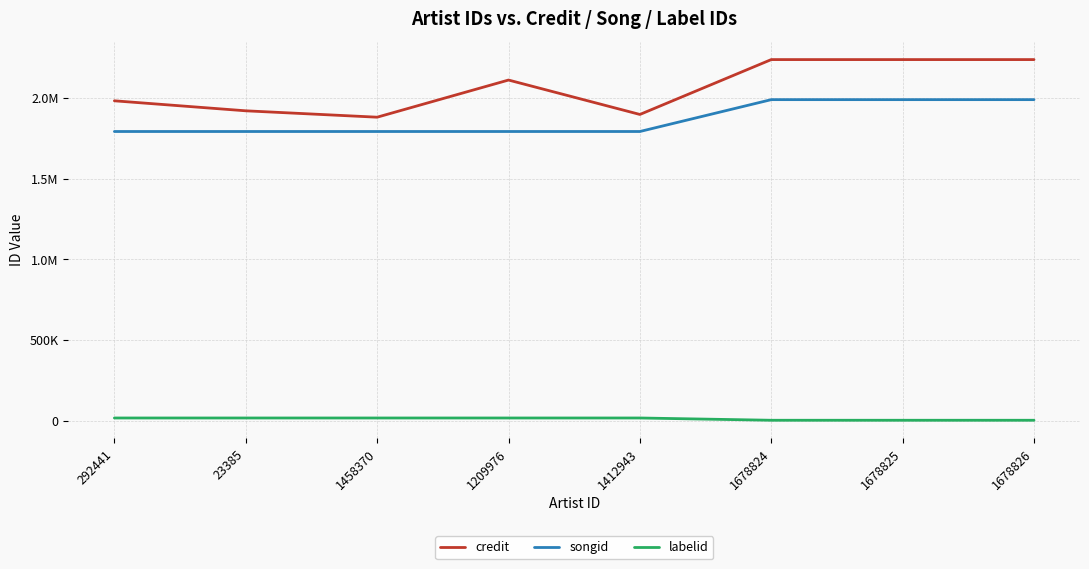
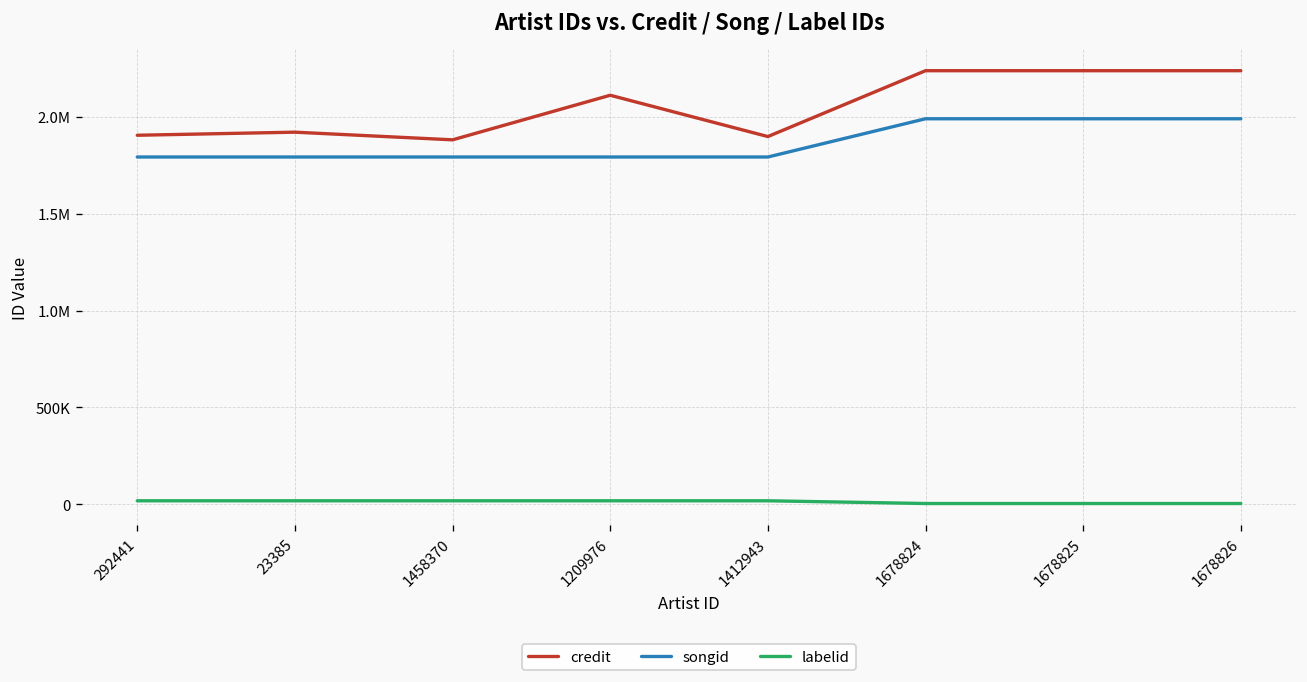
  {
    "credit": {
-     "292441": 1980000,
+     "292441": 1900000,
      "23385": 1920000,
      "1458370": 1880000,
      "1209976": 2110000,
      "1412943": 1900000,
      "1678824": 2240000,
      "1678825": 2240000,
      "1678826": 2240000
    },
    "songid": {
      "292441": 1790000,
      "23385": 1790000,
      "1458370": 1790000,
      "1209976": 1790000,
      "1412943": 1790000,
      "1678824": 1990000,
      "1678825": 1990000,
      "1678826": 1990000
    },
    "labelid": {
      "292441": 20000,
      "23385": 20000,
      "1458370": 20000,
      "1209976": 20000,
      "1412943": 20000,
      "1678824": 0,
      "1678825": 0,
      "1678826": 0
    }
  }
